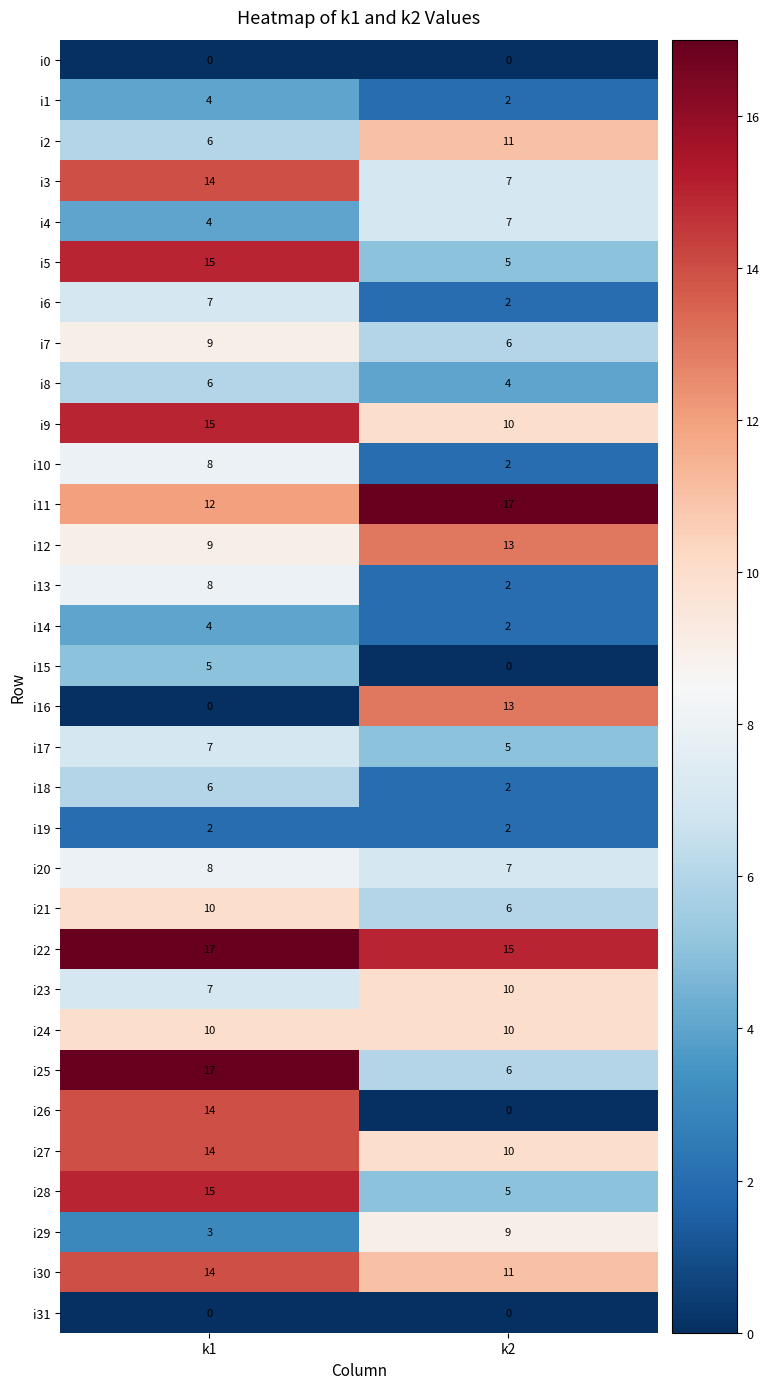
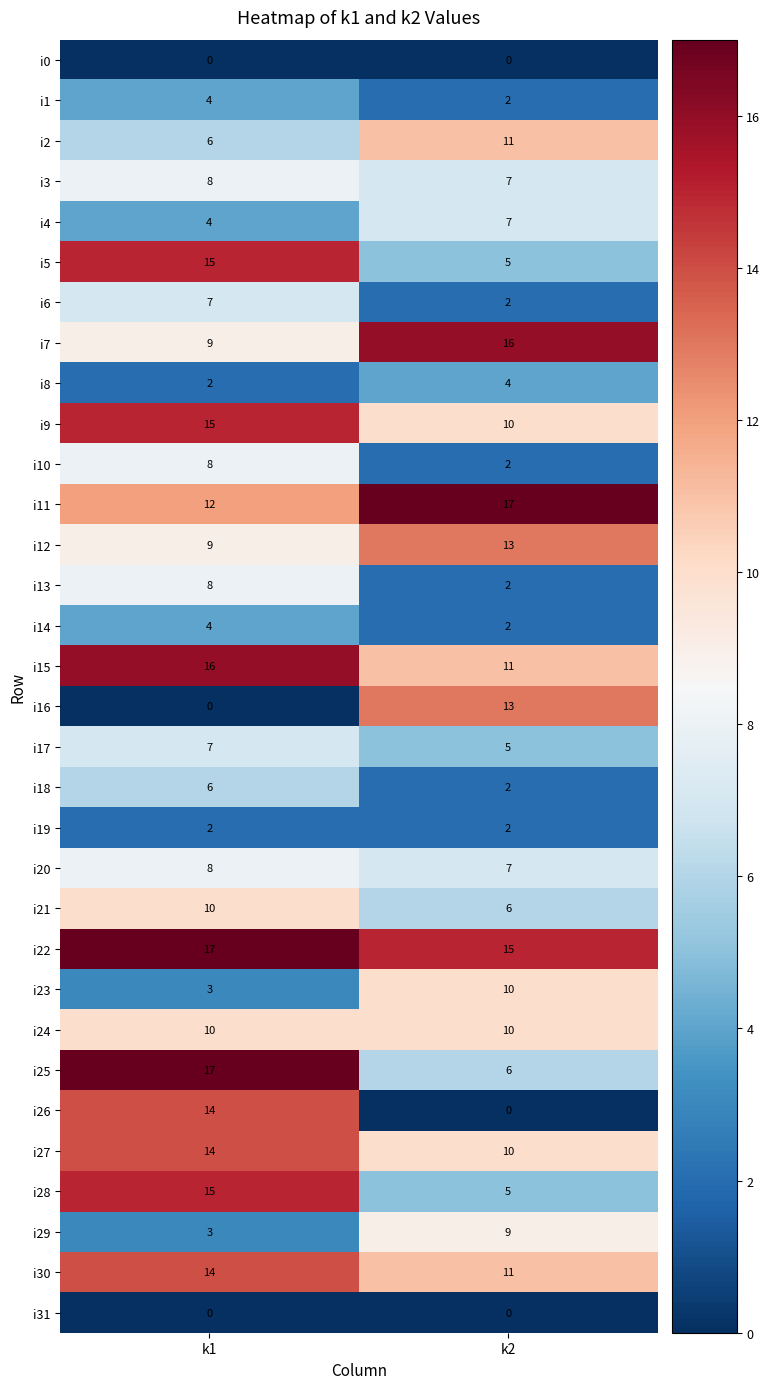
  {
    "i0": {
      "k1": 0,
      "k2": 0
    },
    "i1": {
      "k1": 4,
      "k2": 2
    },
    "i2": {
      "k1": 6,
      "k2": 11
    },
    "i3": {
-     "k1": 14,
+     "k1": 8,
      "k2": 7
    },
    "i4": {
      "k1": 4,
      "k2": 7
    },
    "i5": {
      "k1": 15,
      "k2": 5
    },
    "i6": {
      "k1": 7,
      "k2": 2
    },
    "i7": {
      "k1": 9,
-     "k2": 6
+     "k2": 16
    },
    "i8": {
-     "k1": 6,
+     "k1": 2,
      "k2": 4
    },
    "i9": {
      "k1": 15,
      "k2": 10
    },
    "i10": {
      "k1": 8,
      "k2": 2
    },
    "i11": {
      "k1": 12,
      "k2": 17
    },
    "i12": {
      "k1": 9,
      "k2": 13
    },
    "i13": {
      "k1": 8,
      "k2": 2
    },
    "i14": {
      "k1": 4,
      "k2": 2
    },
    "i15": {
-     "k1": 5,
-     "k2": 0
+     "k1": 16,
+     "k2": 11
    },
    "i16": {
      "k1": 0,
      "k2": 13
    },
    "i17": {
      "k1": 7,
      "k2": 5
    },
    "i18": {
      "k1": 6,
      "k2": 2
    },
    "i19": {
      "k1": 2,
      "k2": 2
    },
    "i20": {
      "k1": 8,
      "k2": 7
    },
    "i21": {
      "k1": 10,
      "k2": 6
    },
    "i22": {
      "k1": 17,
      "k2": 15
    },
    "i23": {
-     "k1": 7,
+     "k1": 3,
      "k2": 10
    },
    "i24": {
      "k1": 10,
      "k2": 10
    },
    "i25": {
      "k1": 17,
      "k2": 6
    },
    "i26": {
      "k1": 14,
      "k2": 0
    },
    "i27": {
      "k1": 14,
      "k2": 10
    },
    "i28": {
      "k1": 15,
      "k2": 5
    },
    "i29": {
      "k1": 3,
      "k2": 9
    },
    "i30": {
      "k1": 14,
      "k2": 11
    },
    "i31": {
      "k1": 0,
      "k2": 0
    }
  }
